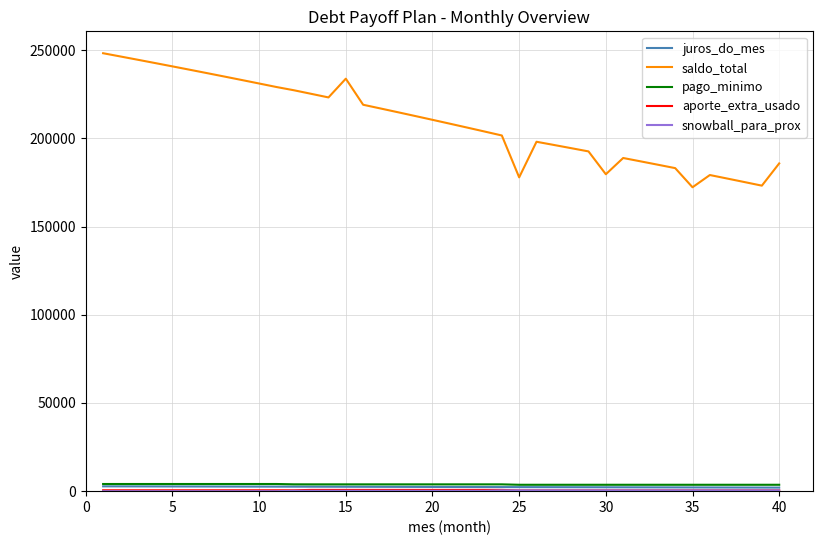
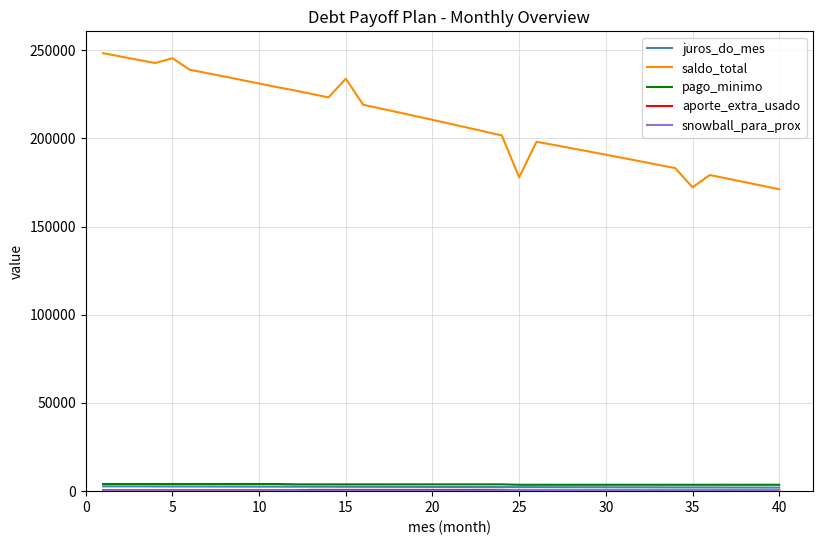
  {
    "juros_do_mes": {
      "10": 3000,
      "35": 2000,
      "40": 2000
    },
    "saldo_total": {
-     "5": 241000,
+     "5": 245000,
      "10": 231000,
      "15": 234000,
      "20": 211000,
      "25": 178000,
-     "30": 180000,
+     "30": 191000,
      "35": 172000,
-     "40": 186000
+     "40": 171000
    },
    "pago_minimo": {
      "10": 4000,
      "35": 4000,
      "40": 4000
    }
  }
